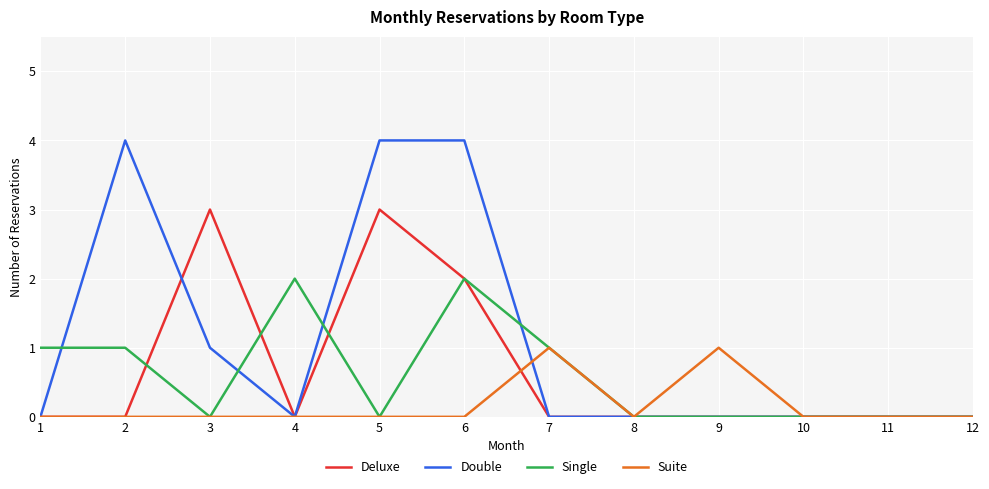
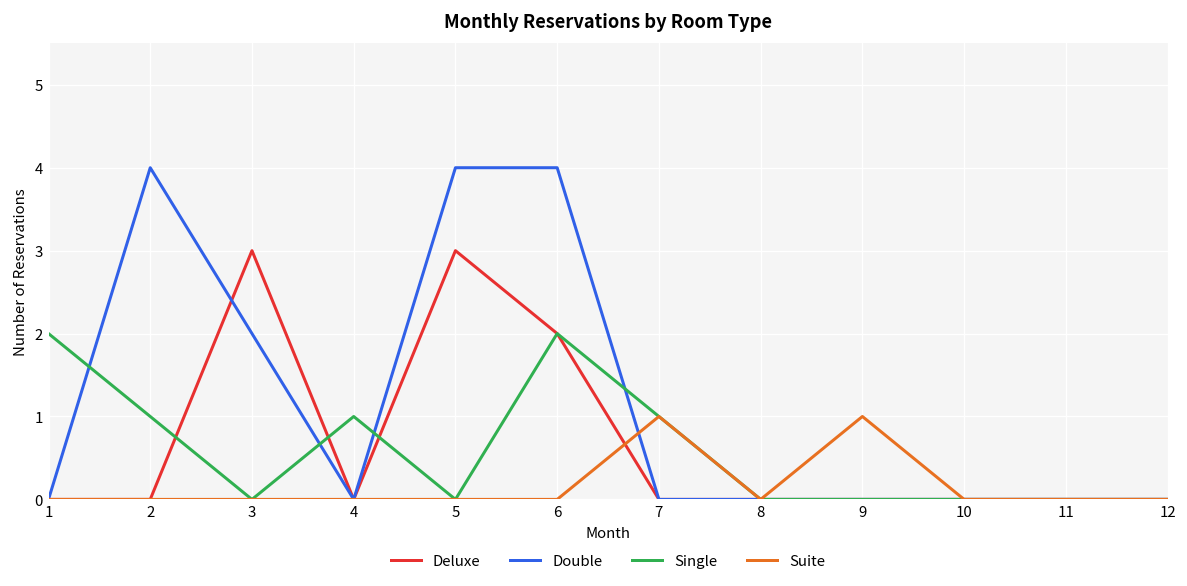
  {
    "Deluxe": {
      "3": 3,
      "5": 3
    },
    "Double": {
      "2": 4,
-     "3": 1,
+     "3": 2,
      "5": 4,
      "6": 4
    },
    "Single": {
-     "1": 1,
+     "1": 2,
      "2": 1,
-     "4": 2
+     "4": 1
    },
    "Suite": {
      "6": 0,
      "9": 1
    }
  }
